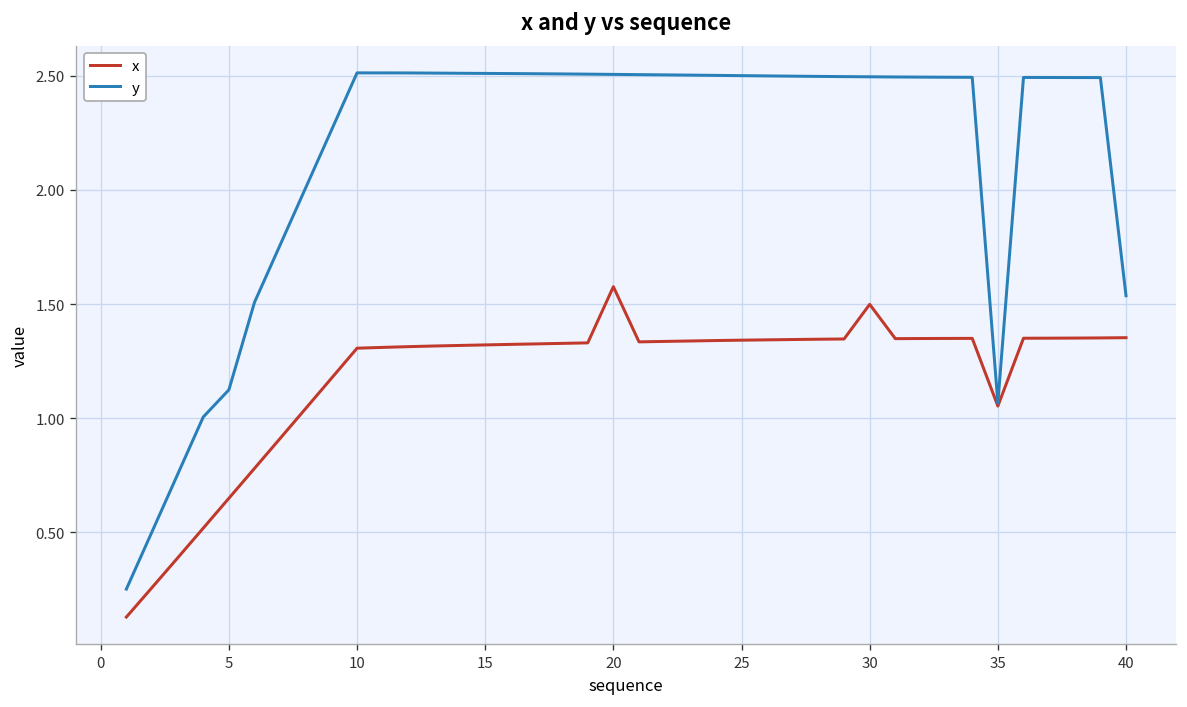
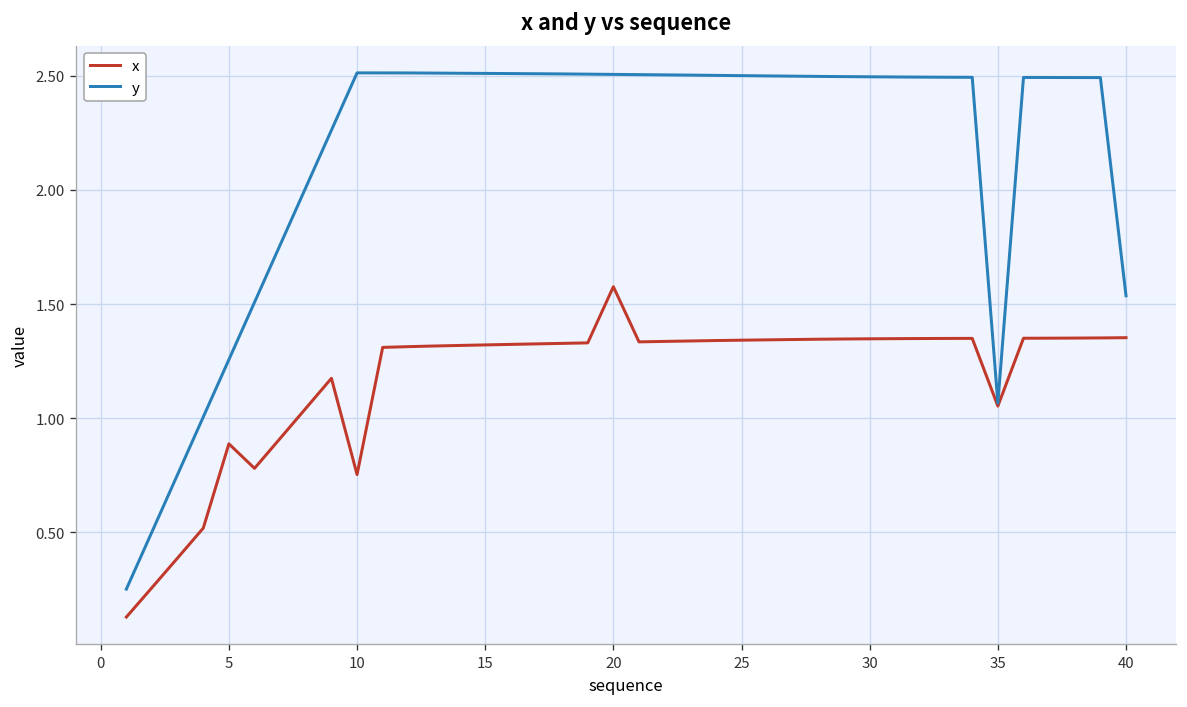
  {
    "x": {
-     "5": 0.65,
-     "10": 1.31,
+     "5": 0.89,
+     "10": 0.75,
      "15": 1.32,
      "20": 1.58,
      "25": 1.34,
-     "30": 1.50,
+     "30": 1.35,
      "40": 1.35
    },
    "y": {
-     "5": 1.12,
+     "5": 1.26,
      "10": 2.51,
      "15": 2.51,
      "20": 2.51,
      "25": 2.50,
      "30": 2.50,
      "40": 1.54
    }
  }
